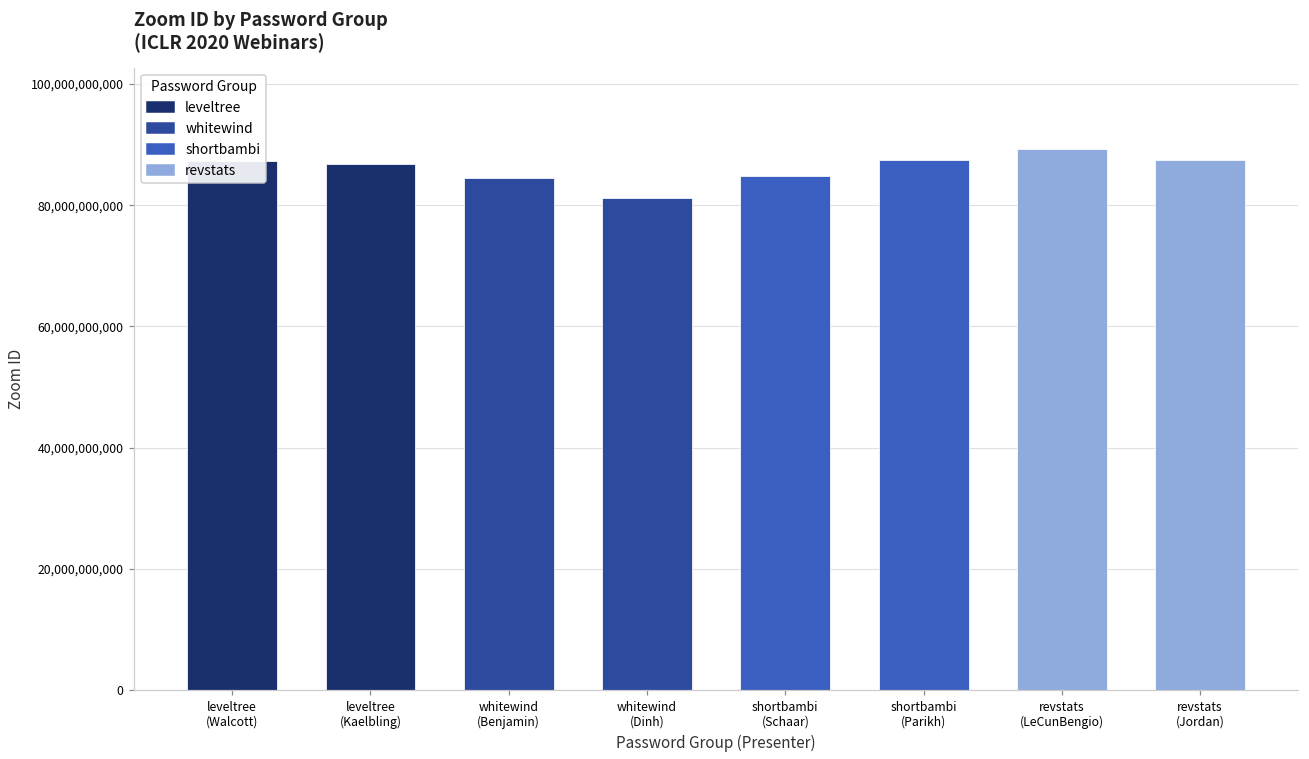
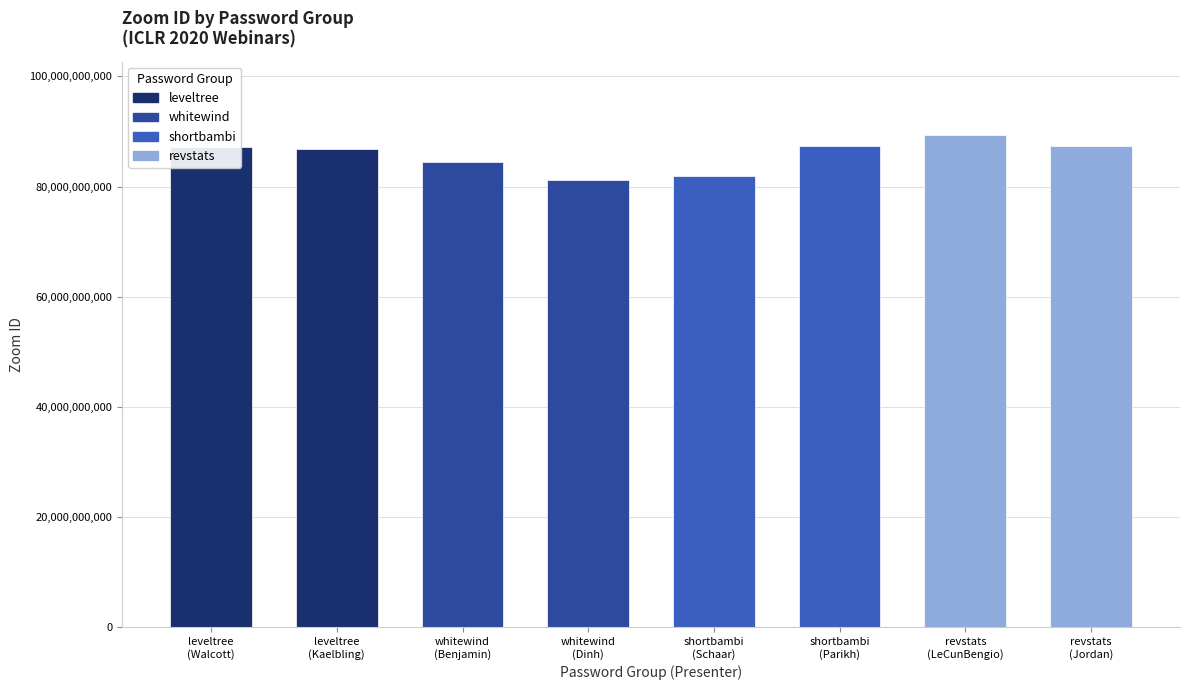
  {
    "leveltree (Kaelbling)": "87,000,000,000",
    "whitewind (Benjamin)": "84,000,000,000",
    "whitewind (Dinh)": "81,000,000,000",
-   "shortbambi (Schaar)": "85,000,000,000",
+   "shortbambi (Schaar)": "82,000,000,000",
    "shortbambi (Parikh)": "87,000,000,000",
    "revstats (LeCunBengio)": "89,000,000,000",
    "revstats (Jordan)": "87,000,000,000"
  }
